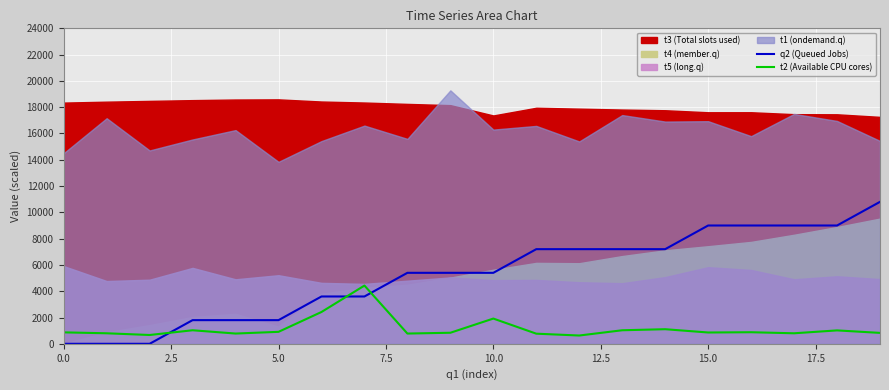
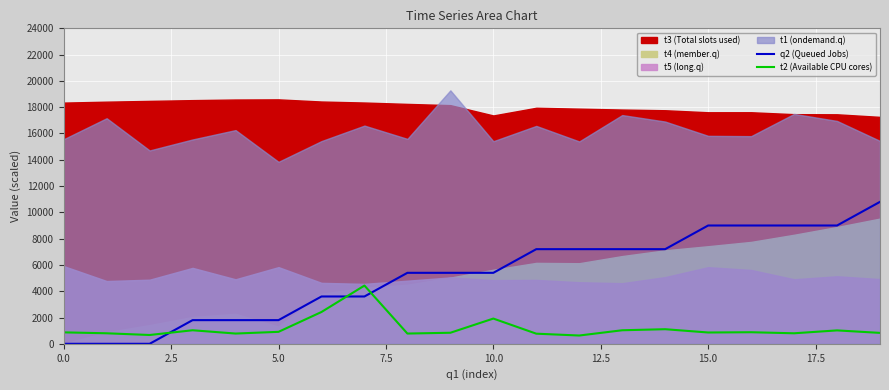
  {
    "t3 (Total slots used)": {
      "0.0": 18300,
      "5.0": 18600,
      "10.0": 17400,
      "15.0": 17600
    },
    "q2 (Queued Jobs)": {
      "5.0": 1800,
      "10.0": 5400,
      "15.0": 9000
    },
    "t2 (Available CPU cores)": {
      "0.0": 900,
      "5.0": 900,
      "10.0": 1900,
      "15.0": 900
    },
    "t4 (member.q)": {
      "5.0": 1300,
      "10.0": 5600,
      "15.0": 7400
    },
    "t5 (long.q)": {
      "0.0": 5900,
-     "5.0": 5200,
+     "5.0": 5800,
      "10.0": 4800,
      "15.0": 5800
    },
    "t1 (ondemand.q)": {
-     "0.0": 14500,
+     "0.0": 15600,
      "5.0": 13800,
-     "10.0": 16300,
-     "15.0": 16900
+     "10.0": 15400,
+     "15.0": 15800
    }
  }
